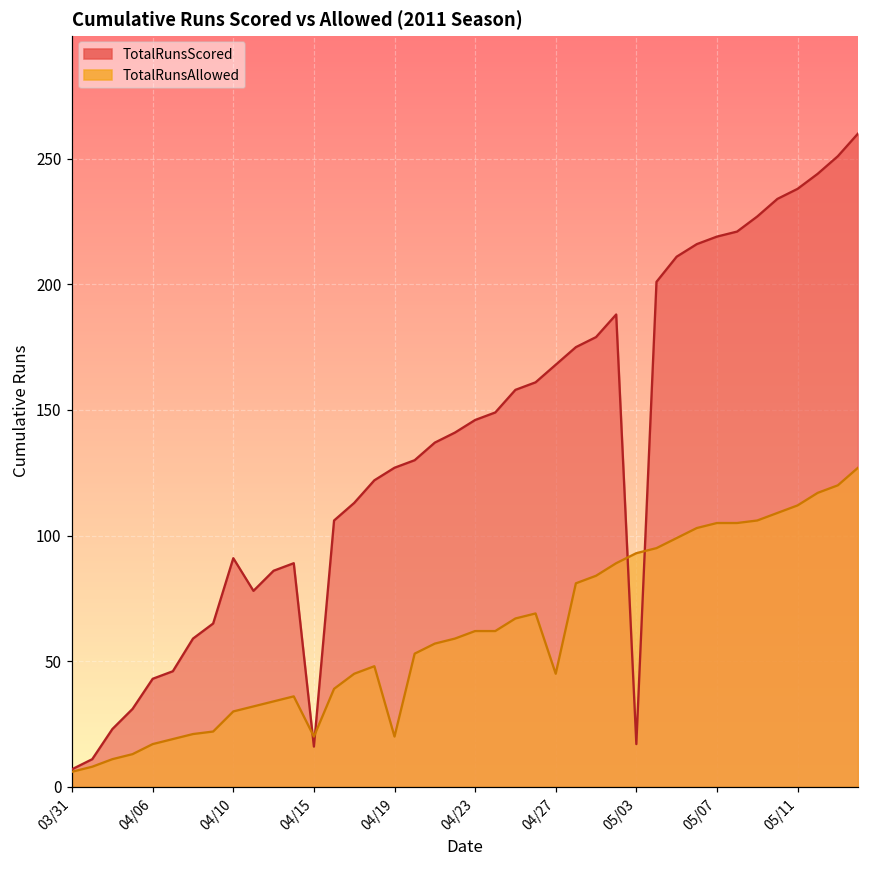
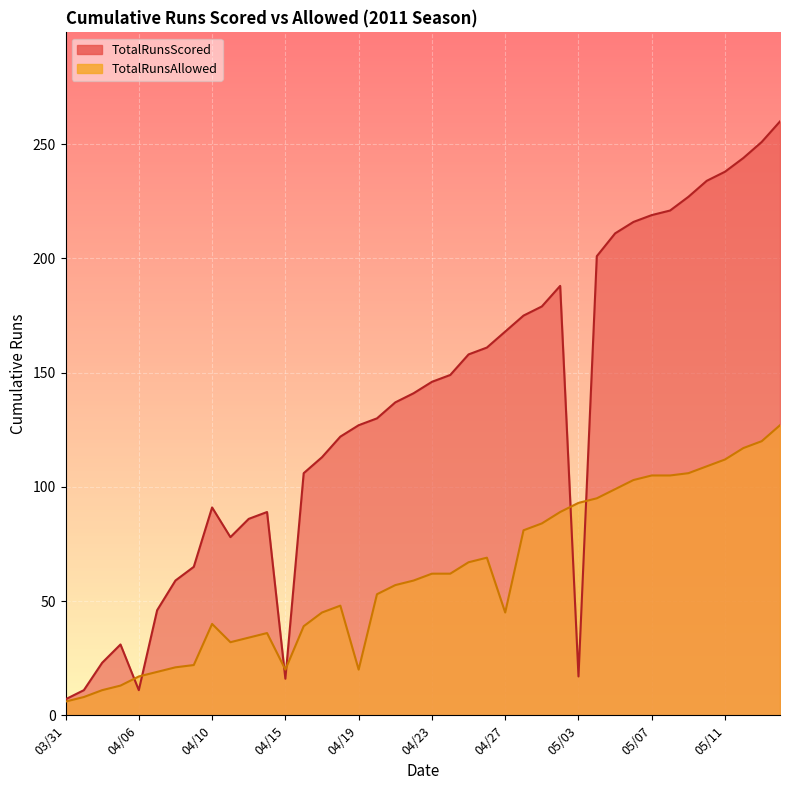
  {
    "TotalRunsScored": {
-     "04/06": 43,
+     "04/06": 11,
      "04/10": 91,
      "04/15": 16,
      "04/19": 127,
      "04/23": 146,
      "04/27": 168,
      "05/03": 17,
      "05/07": 219,
      "05/11": 238
    },
    "TotalRunsAllowed": {
      "04/06": 17,
-     "04/10": 30,
+     "04/10": 40,
      "04/15": 20,
      "04/19": 20,
      "04/23": 62,
      "04/27": 45,
      "05/03": 93,
      "05/07": 105,
      "05/11": 112
    }
  }
